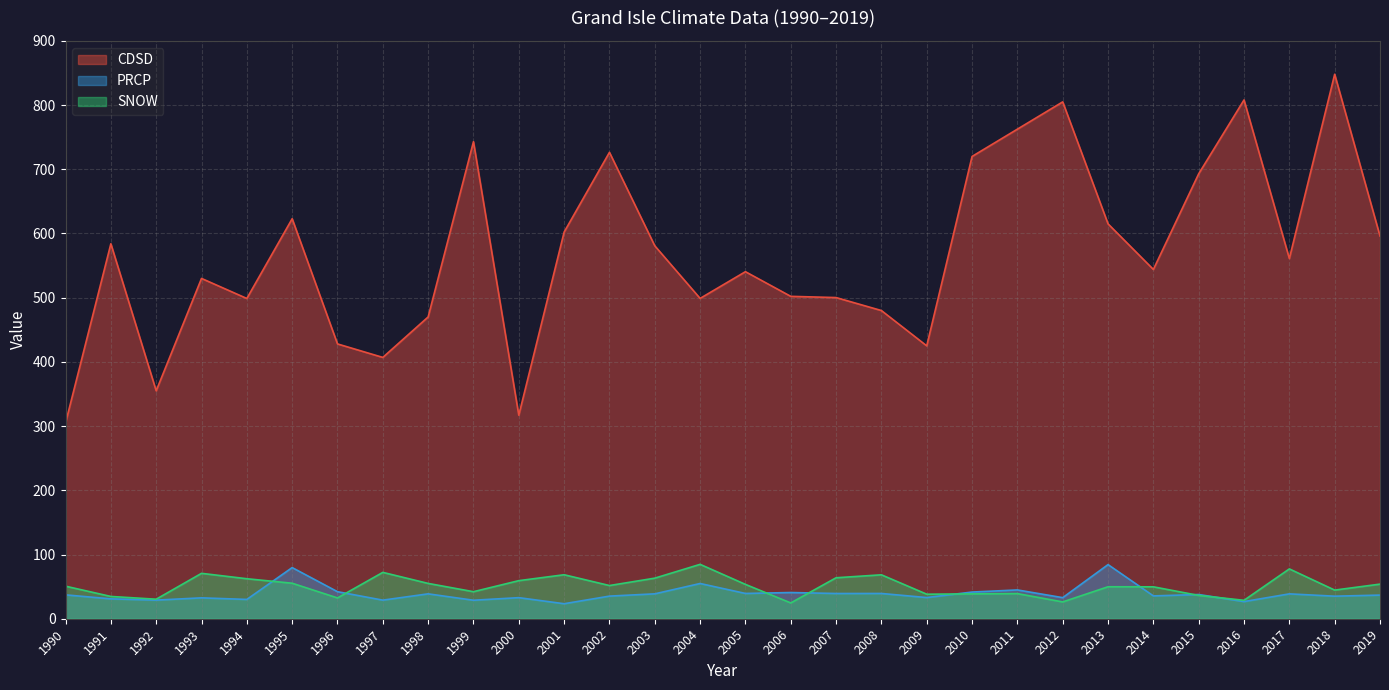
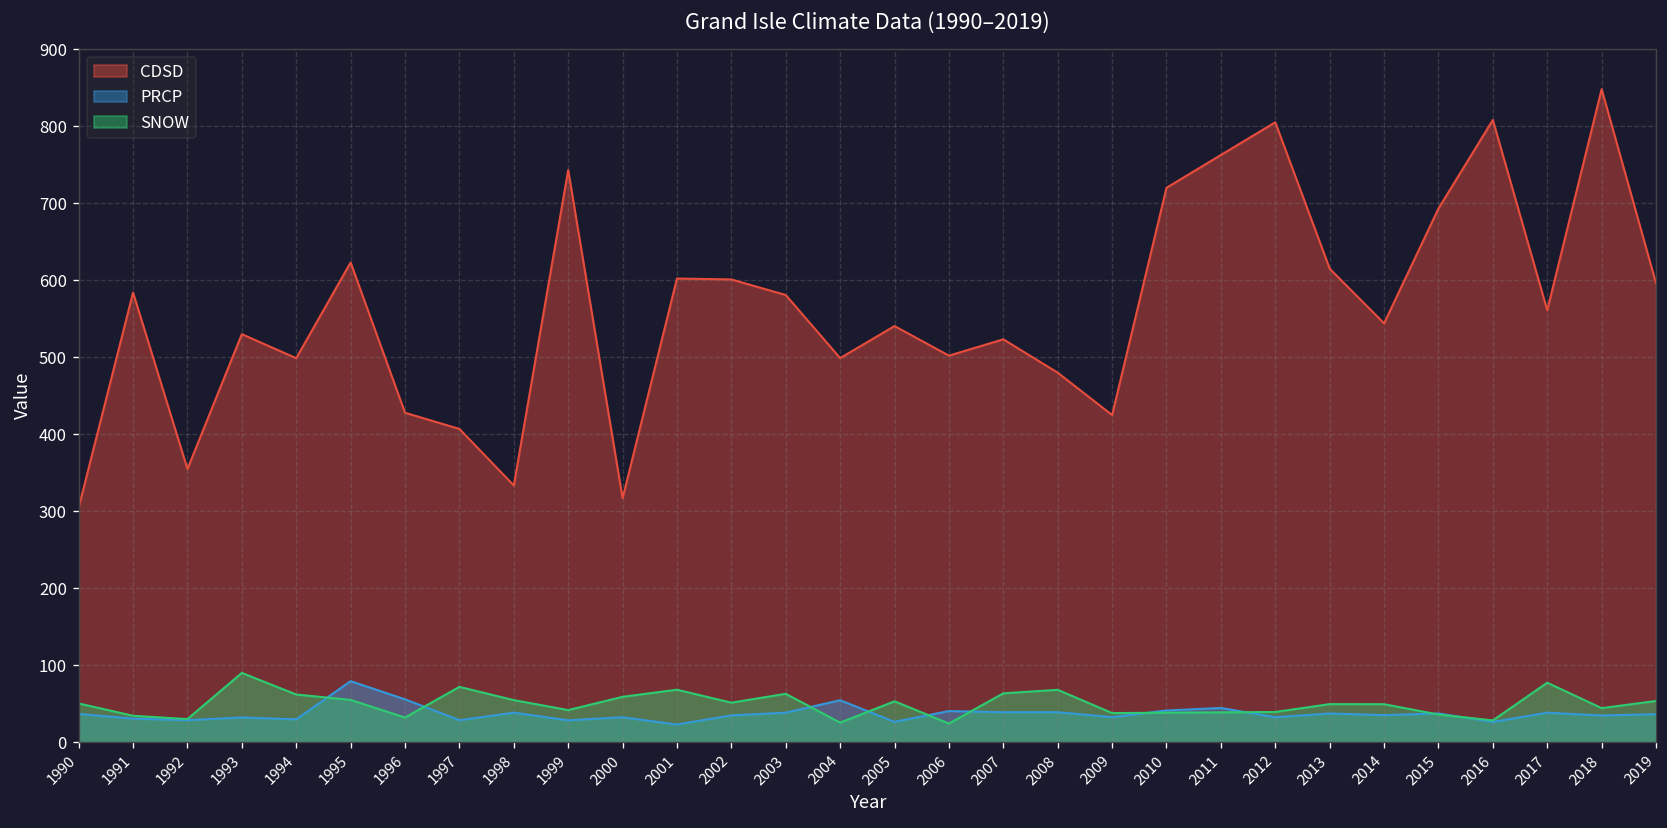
  {
    "CDSD": {
      "1990": 300,
      "1991": 580,
      "1992": 360,
      "1993": 530,
      "1994": 500,
      "1995": 620,
      "1996": 430,
      "1997": 410,
-     "1998": 470,
+     "1998": 330,
      "1999": 740,
      "2000": 320,
      "2001": 600,
-     "2002": 730,
+     "2002": 600,
      "2003": 580,
      "2004": 500,
      "2005": 540,
      "2006": 500,
-     "2007": 500,
+     "2007": 520,
      "2008": 480,
      "2009": 430,
      "2010": 720,
      "2011": 760,
      "2012": 810,
      "2013": 620,
      "2014": 540,
      "2015": 690,
      "2016": 810,
      "2017": 560,
      "2018": 850,
      "2019": 600
    },
    "PRCP": {
      "1990": 40,
      "1993": 30,
      "1994": 30,
      "1995": 80,
-     "1996": 40,
+     "1996": 60,
      "1997": 30,
      "1998": 40,
      "1999": 30,
      "2000": 30,
      "2001": 20,
      "2002": 40,
      "2003": 40,
      "2004": 50,
-     "2005": 40,
+     "2005": 30,
      "2006": 40,
      "2007": 40,
      "2008": 40,
      "2009": 30,
      "2011": 40,
      "2012": 30,
-     "2013": 80,
+     "2013": 40,
      "2014": 40,
      "2017": 40,
      "2018": 40,
      "2019": 40
    },
    "SNOW": {
      "1990": 50,
-     "1993": 70,
+     "1993": 90,
      "1994": 60,
      "1995": 60,
      "1996": 30,
      "1997": 70,
      "1998": 60,
      "1999": 40,
      "2000": 60,
      "2001": 70,
      "2002": 50,
      "2003": 60,
-     "2004": 80,
+     "2004": 30,
      "2005": 50,
      "2006": 20,
      "2007": 60,
      "2008": 70,
      "2009": 40,
      "2011": 40,
-     "2012": 30,
+     "2012": 40,
      "2013": 50,
      "2014": 50,
      "2017": 80,
      "2018": 40,
      "2019": 50
    }
  }
